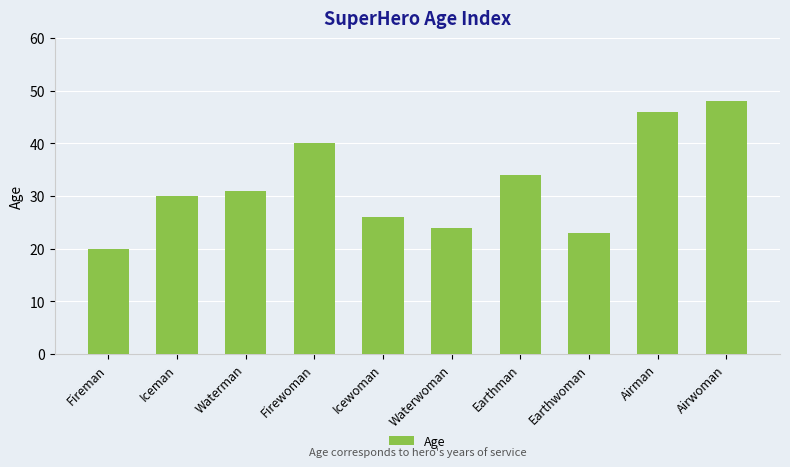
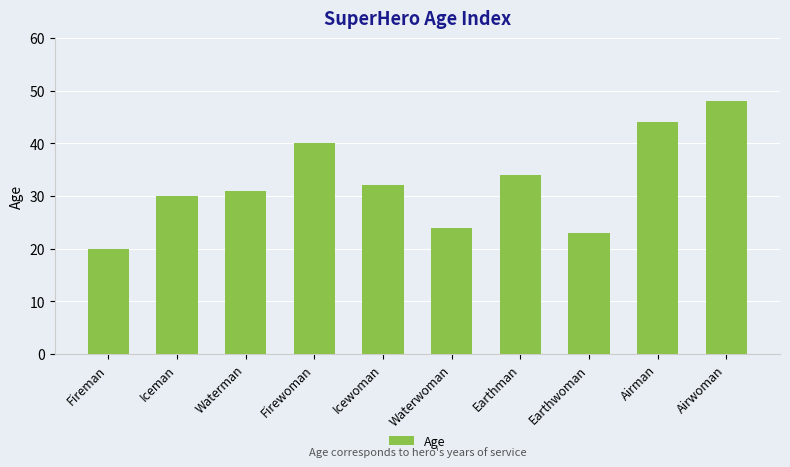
  {
    "Fireman": 20,
    "Iceman": 30,
    "Waterman": 31,
    "Firewoman": 40,
-   "Icewoman": 26,
+   "Icewoman": 32,
    "Waterwoman": 24,
    "Earthman": 34,
    "Earthwoman": 23,
-   "Airman": 46,
+   "Airman": 44,
    "Airwoman": 48
  }
